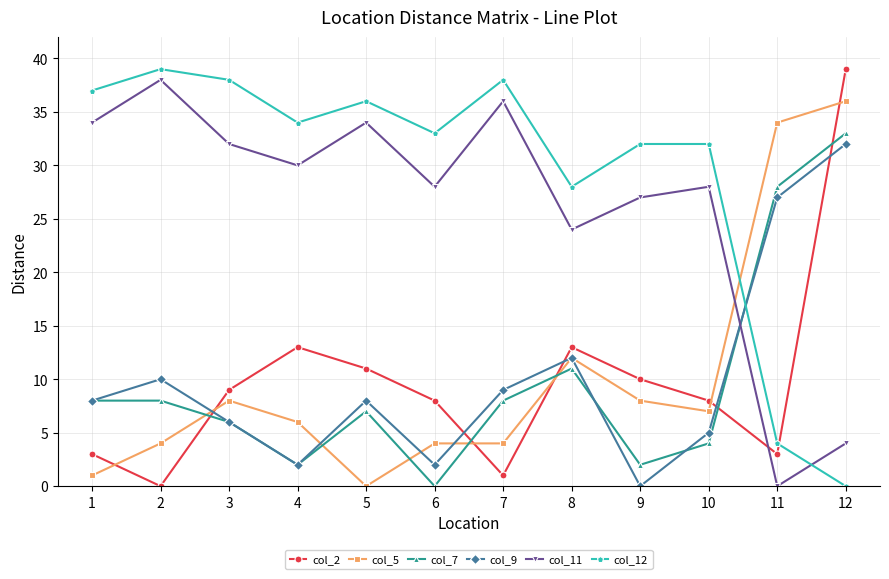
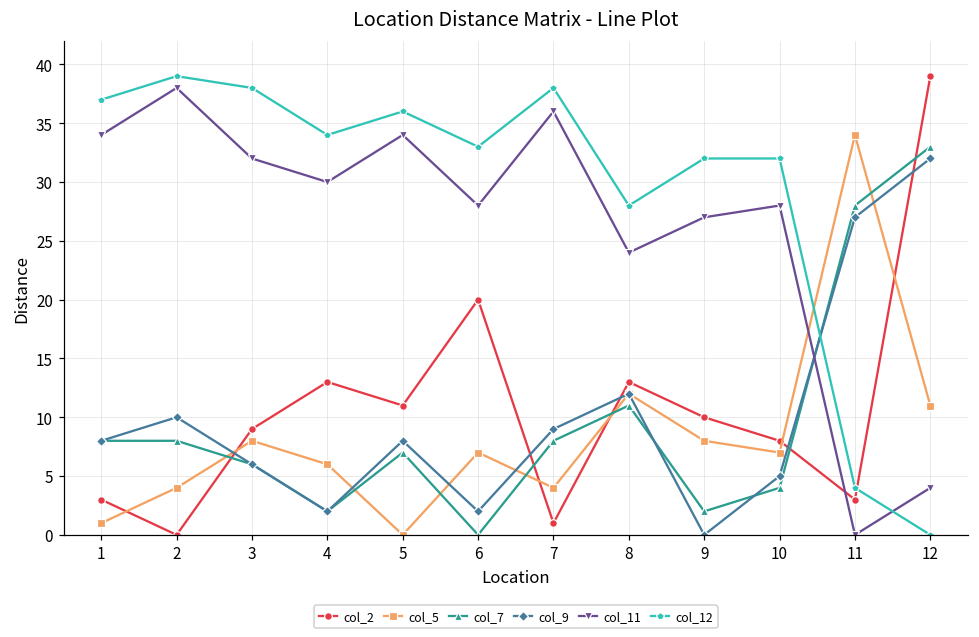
  {
    "col_2": {
      "1": 3,
      "2": 0,
      "3": 9,
      "4": 13,
      "5": 11,
-     "6": 8,
+     "6": 20,
      "7": 1,
      "8": 13,
      "9": 10,
      "10": 8,
      "11": 3,
      "12": 39
    },
    "col_5": {
      "1": 1,
      "2": 4,
      "3": 8,
      "4": 6,
      "5": 0,
-     "6": 4,
+     "6": 7,
      "7": 4,
      "9": 8,
      "10": 7,
      "11": 34,
-     "12": 36
+     "12": 11
    },
    "col_11": {
      "1": 34,
      "2": 38,
      "3": 32,
      "4": 30,
      "5": 34,
      "6": 28,
      "7": 36,
      "8": 24,
      "9": 27,
      "10": 28,
      "11": 0,
      "12": 4
    }
  }
